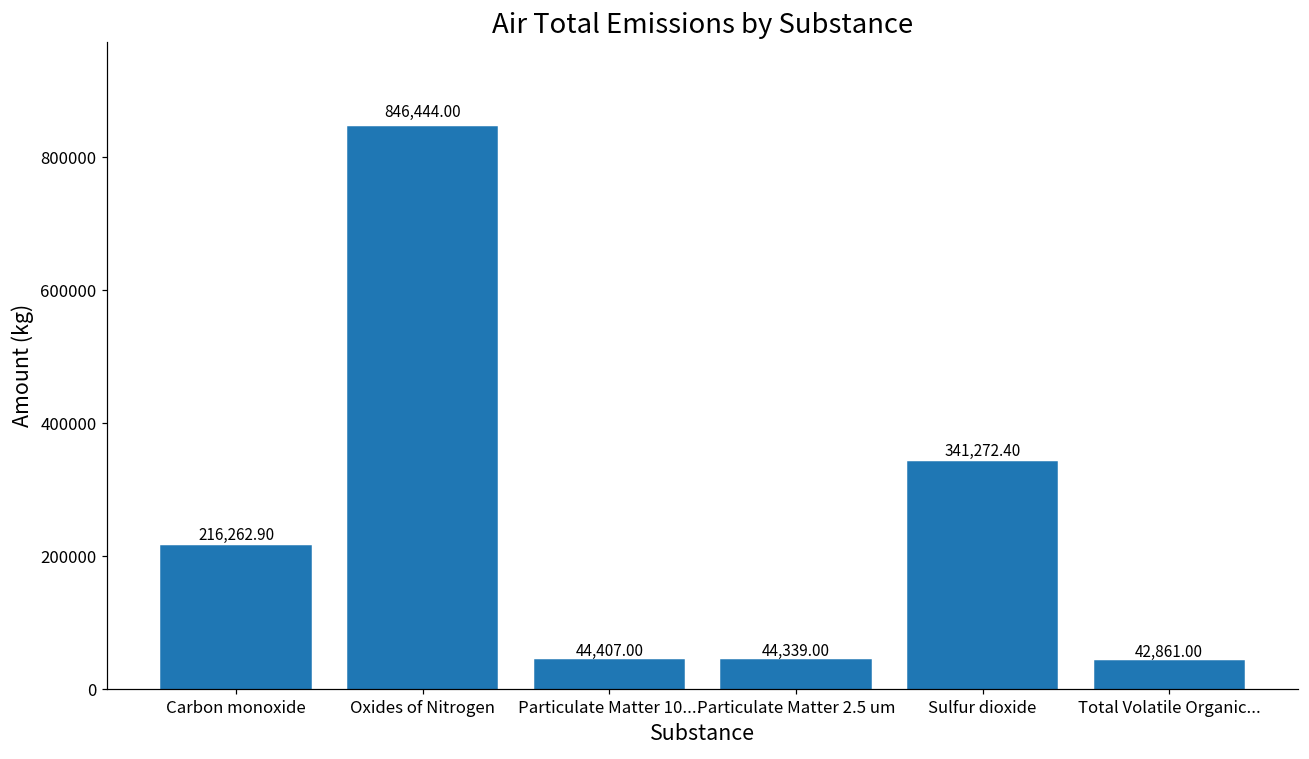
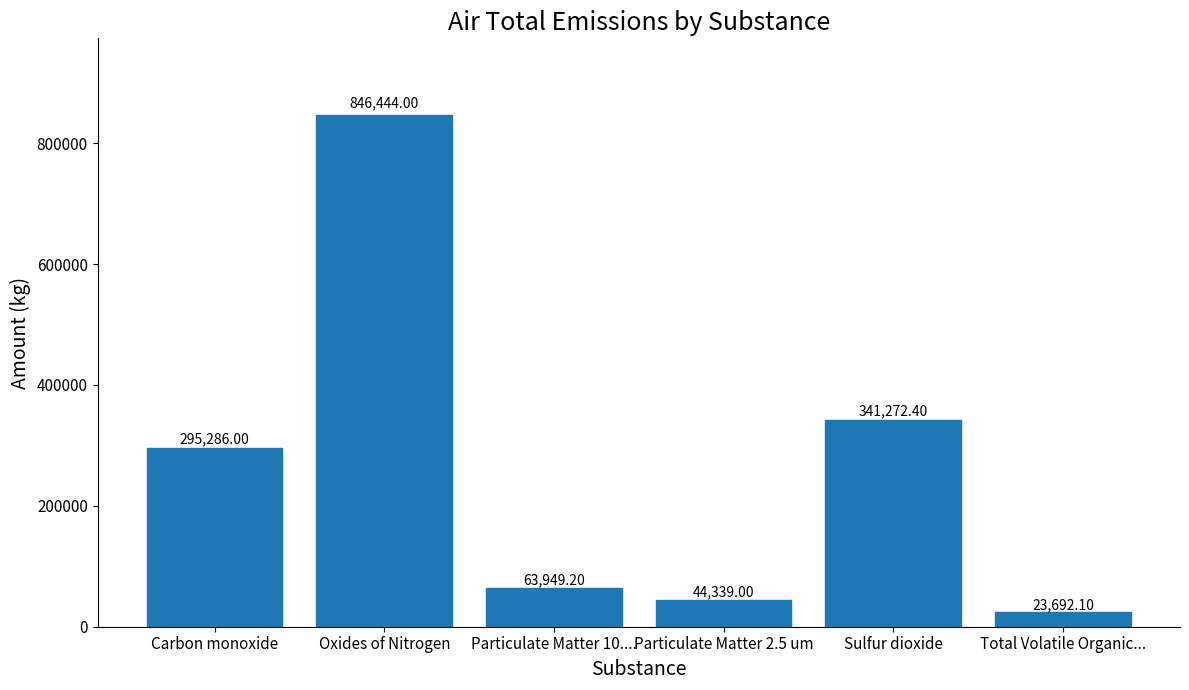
  {
-   "Carbon monoxide": "216,262.90",
+   "Carbon monoxide": "295,286.00",
    "Oxides of Nitrogen": "846,444.00",
-   "Particulate Matter 10....": "44,407.00",
+   "Particulate Matter 10....": "63,949.20",
    "Particulate Matter 2.5 um": "44,339.00",
    "Sulfur dioxide": "341,272.40",
-   "Total Volatile Organic...": "42,861.00"
+   "Total Volatile Organic...": "23,692.10"
  }
